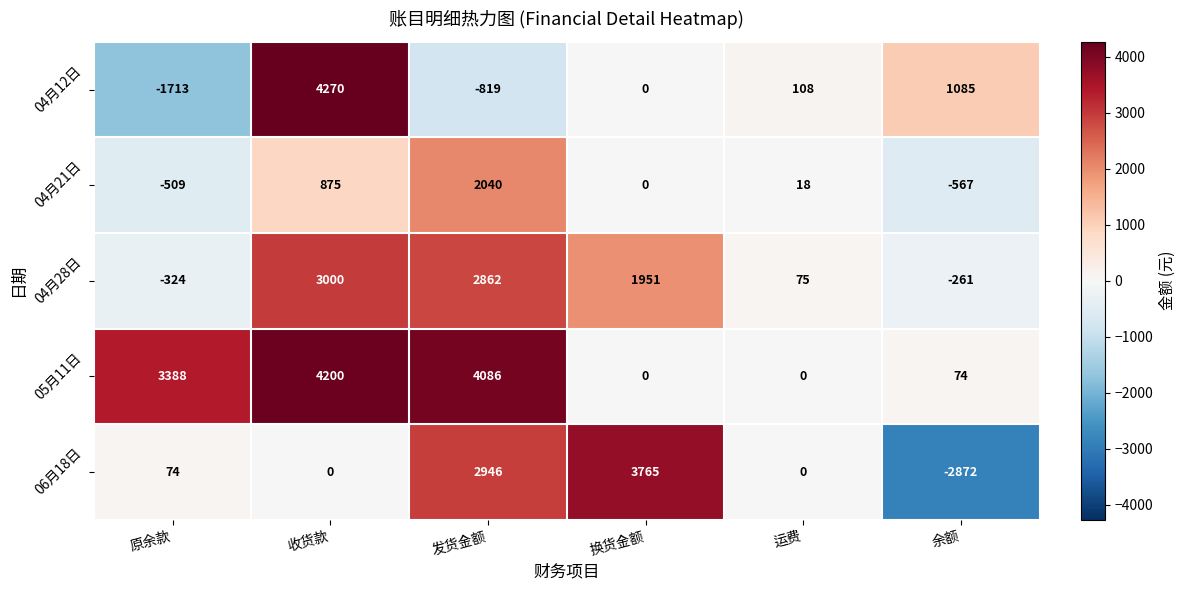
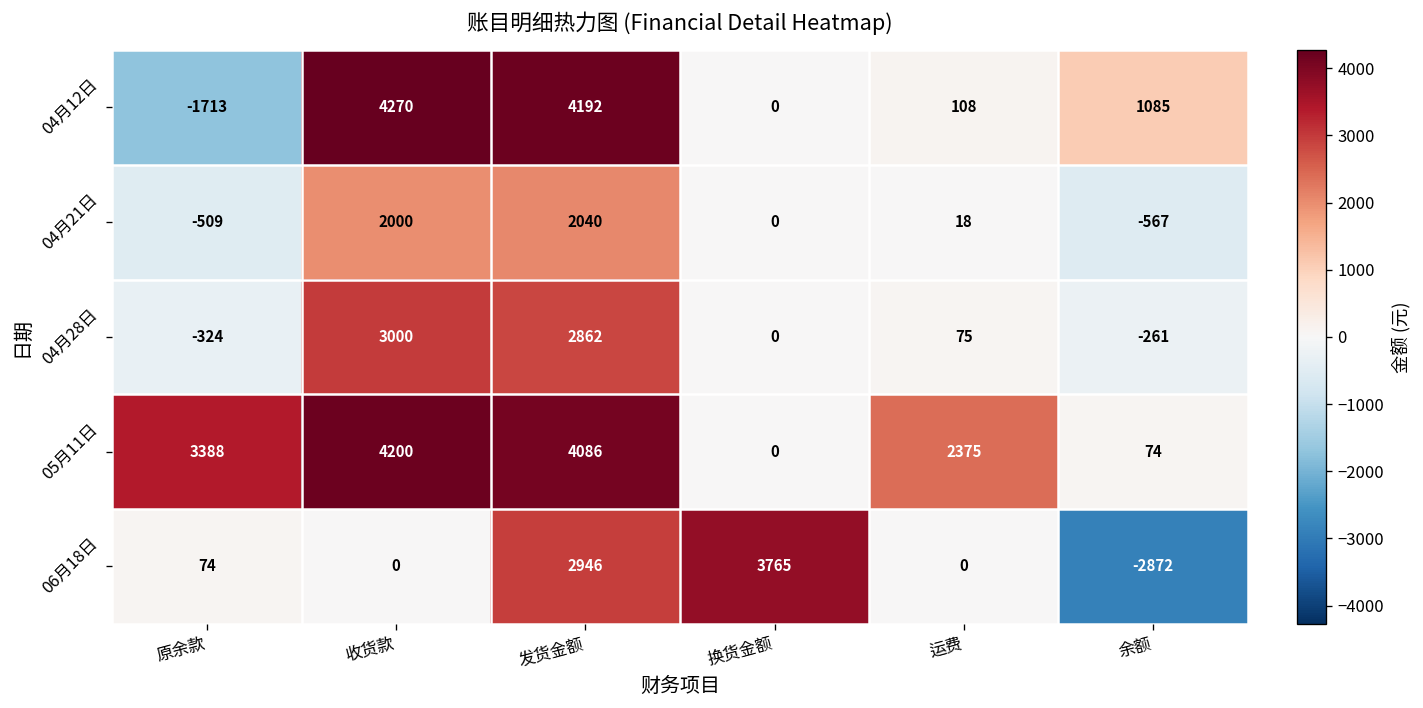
  {
    "04月12日": {
      "原余款": -1713,
      "收货款": 4270,
-     "发货金额": -819,
+     "发货金额": 4192,
      "换货金额": 0,
      "运费": 108,
      "余额": 1085
    },
    "04月21日": {
      "原余款": -509,
-     "收货款": 875,
+     "收货款": 2000,
      "发货金额": 2040,
      "换货金额": 0,
      "运费": 18,
      "余额": -567
    },
    "04月28日": {
      "原余款": -324,
      "收货款": 3000,
      "发货金额": 2862,
-     "换货金额": 1951,
+     "换货金额": 0,
      "运费": 75,
      "余额": -261
    },
    "05月11日": {
      "原余款": 3388,
      "收货款": 4200,
      "发货金额": 4086,
      "换货金额": 0,
-     "运费": 0,
+     "运费": 2375,
      "余额": 74
    },
    "06月18日": {
      "原余款": 74,
      "收货款": 0,
      "发货金额": 2946,
      "换货金额": 3765,
      "运费": 0,
      "余额": -2872
    }
  }
